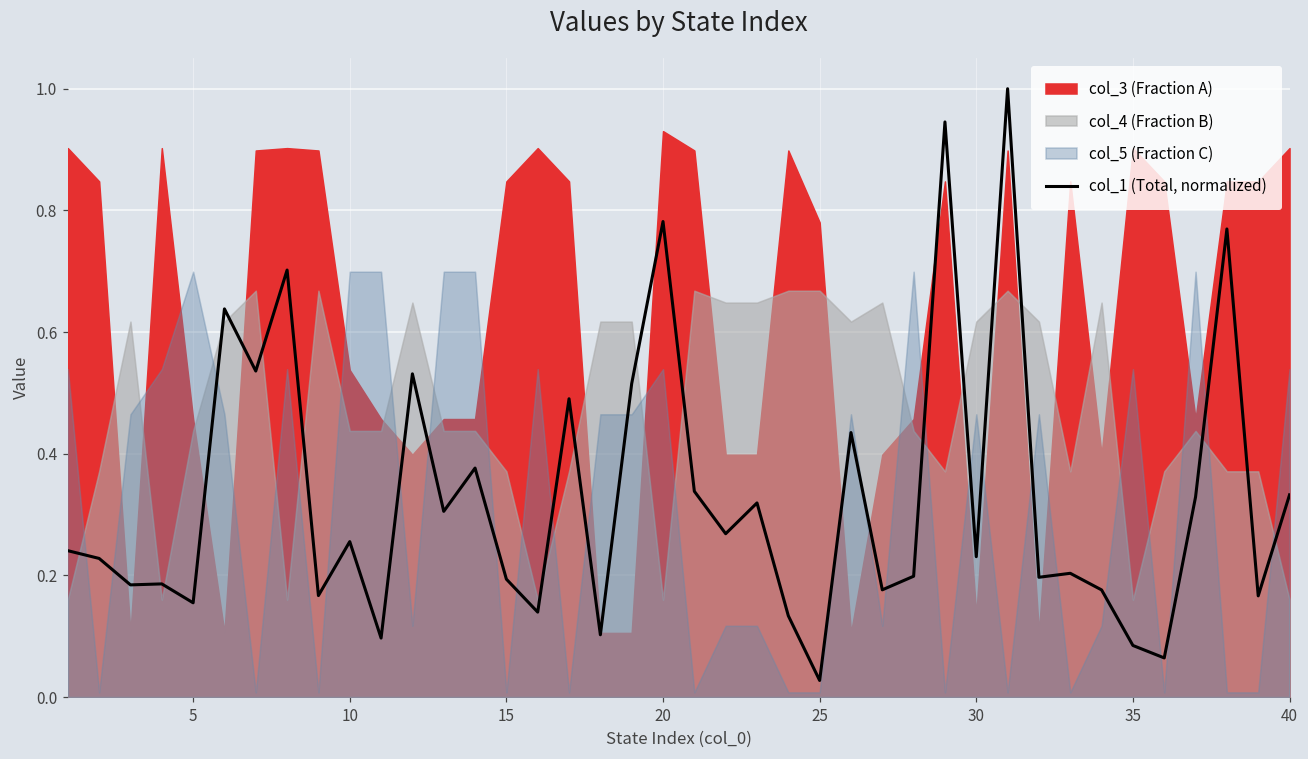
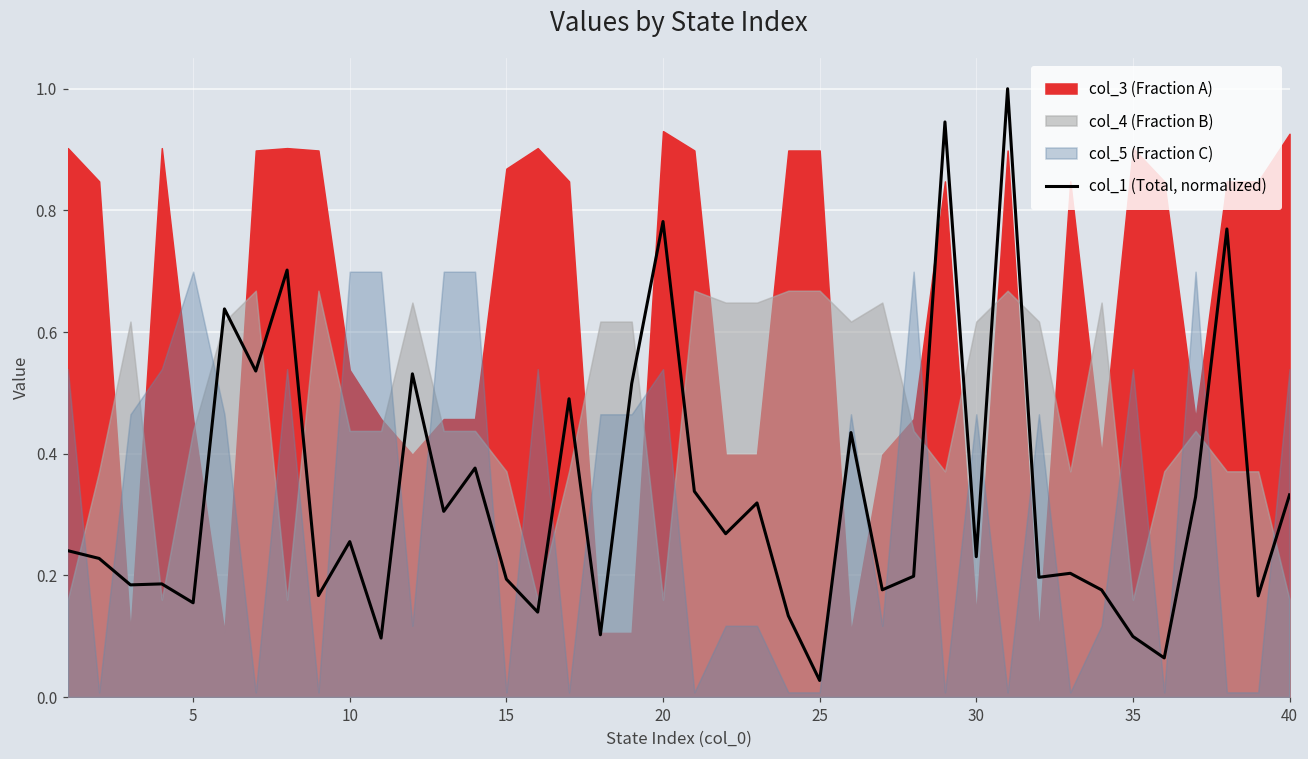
  {
    "col_1 (Total, normalized)": {
      "5": 0.15,
      "10": 0.26,
      "15": 0.19,
      "20": 0.78,
      "25": 0.03,
      "30": 0.23,
-     "35": 0.08,
+     "35": 0.10,
      "40": 0.33
    },
    "col_3 (Fraction A)": {
      "5": 0.46,
      "10": 0.54,
-     "15": 0.85,
+     "15": 0.87,
      "20": 0.93,
-     "25": 0.78,
+     "25": 0.90,
      "30": 0.13,
-     "40": 0.90
+     "40": 0.93
    }
  }
